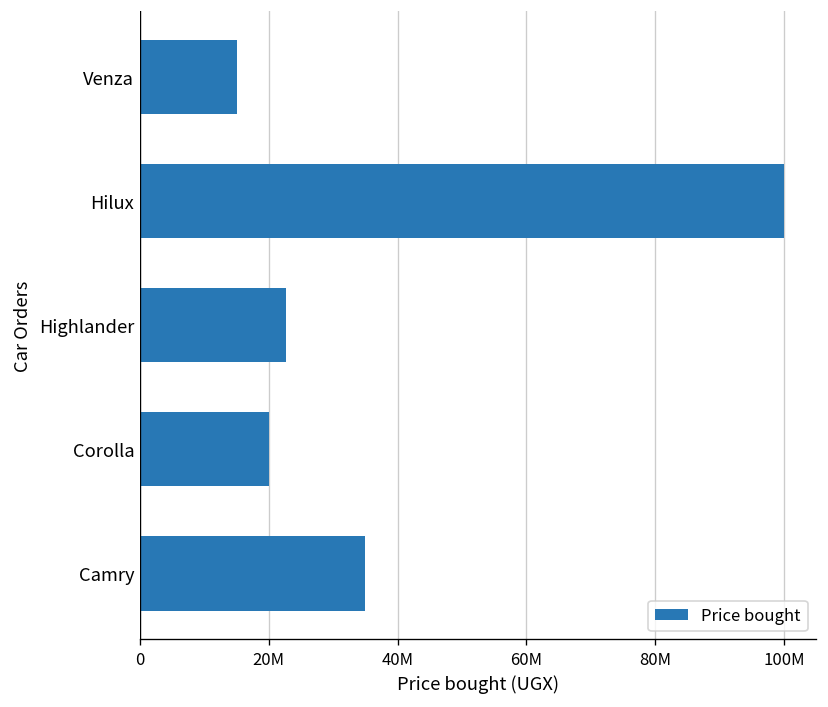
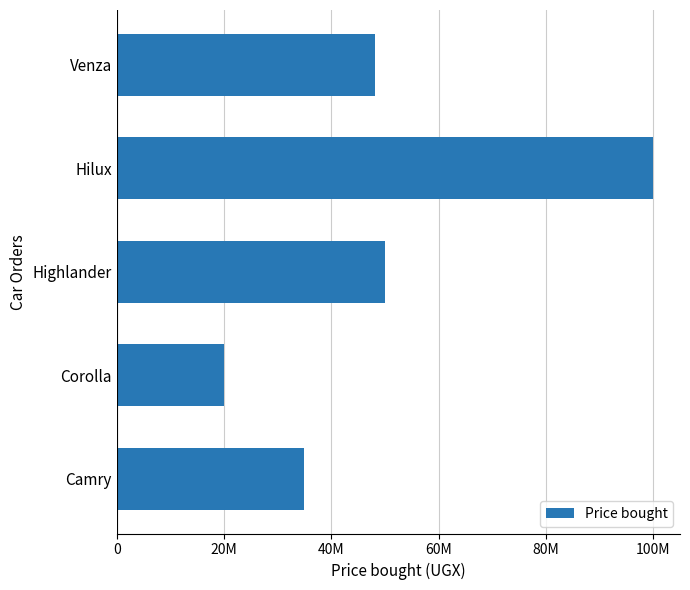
  {
-   "Venza": 15000000,
+   "Venza": 48000000,
    "Hilux": 100000000,
-   "Highlander": 23000000,
+   "Highlander": 50000000,
    "Corolla": 20000000,
    "Camry": 35000000
  }
